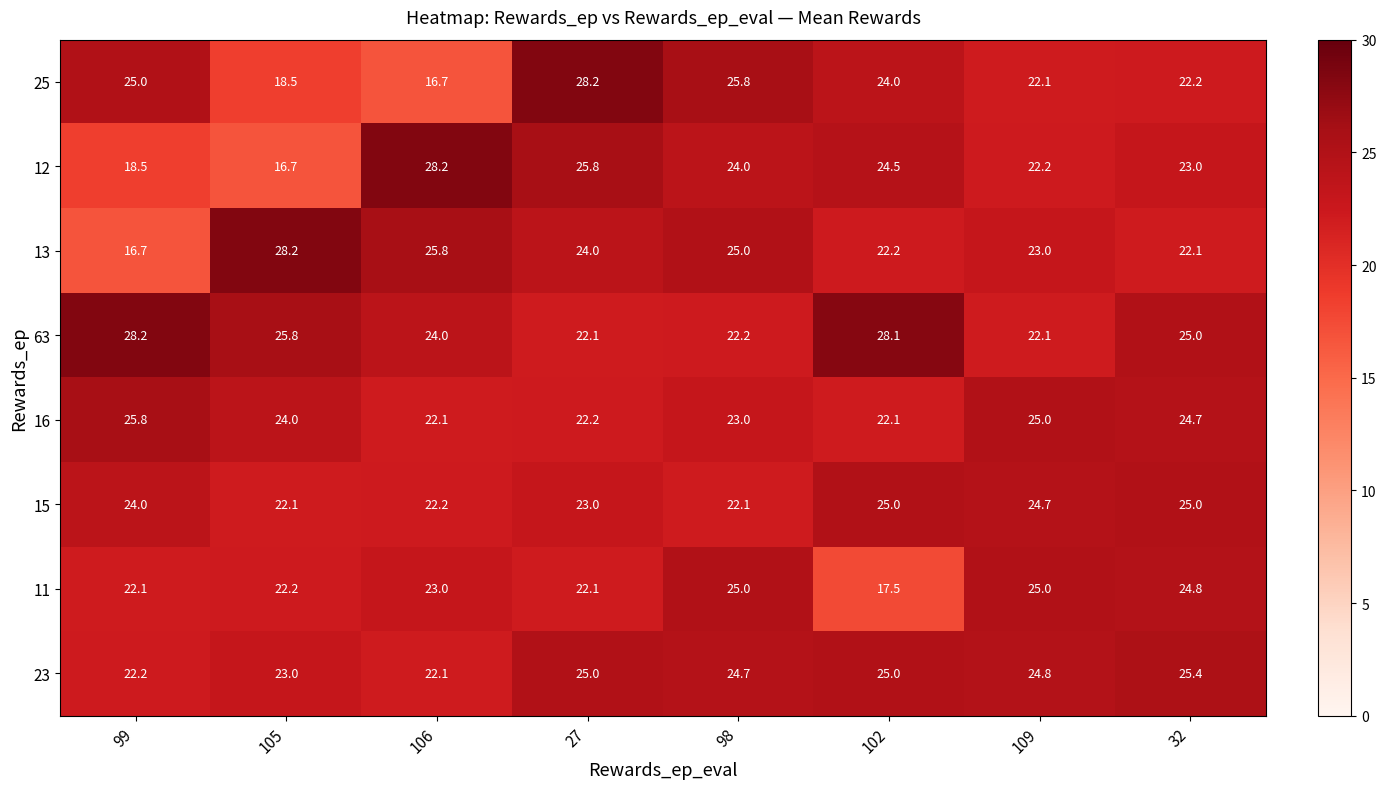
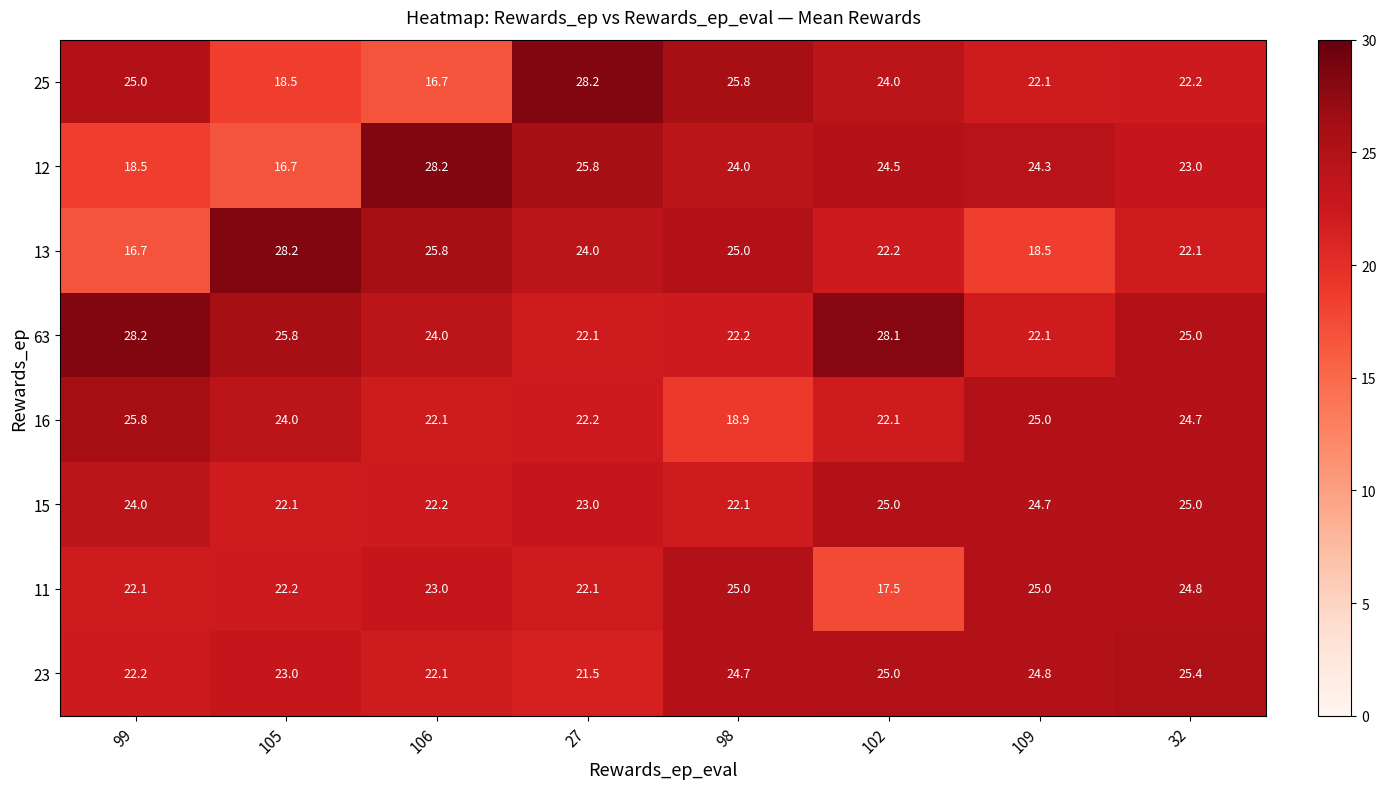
  {
    "25": {
      "99": 25.0,
      "105": 18.5,
      "106": 16.7,
      "27": 28.2,
      "98": 25.8,
      "102": 24.0,
      "109": 22.1,
      "32": 22.2
    },
    "12": {
      "99": 18.5,
      "105": 16.7,
      "106": 28.2,
      "27": 25.8,
      "98": 24.0,
      "102": 24.5,
-     "109": 22.2,
+     "109": 24.3,
      "32": 23.0
    },
    "13": {
      "99": 16.7,
      "105": 28.2,
      "106": 25.8,
      "27": 24.0,
      "98": 25.0,
      "102": 22.2,
-     "109": 23.0,
+     "109": 18.5,
      "32": 22.1
    },
    "63": {
      "99": 28.2,
      "105": 25.8,
      "106": 24.0,
      "27": 22.1,
      "98": 22.2,
      "102": 28.1,
      "109": 22.1,
      "32": 25.0
    },
    "16": {
      "99": 25.8,
      "105": 24.0,
      "106": 22.1,
      "27": 22.2,
-     "98": 23.0,
+     "98": 18.9,
      "102": 22.1,
      "109": 25.0,
      "32": 24.7
    },
    "15": {
      "99": 24.0,
      "105": 22.1,
      "106": 22.2,
      "27": 23.0,
      "98": 22.1,
      "102": 25.0,
      "109": 24.7,
      "32": 25.0
    },
    "11": {
      "99": 22.1,
      "105": 22.2,
      "106": 23.0,
      "27": 22.1,
      "98": 25.0,
      "102": 17.5,
      "109": 25.0,
      "32": 24.8
    },
    "23": {
      "99": 22.2,
      "105": 23.0,
      "106": 22.1,
-     "27": 25.0,
+     "27": 21.5,
      "98": 24.7,
      "102": 25.0,
      "109": 24.8,
      "32": 25.4
    }
  }
